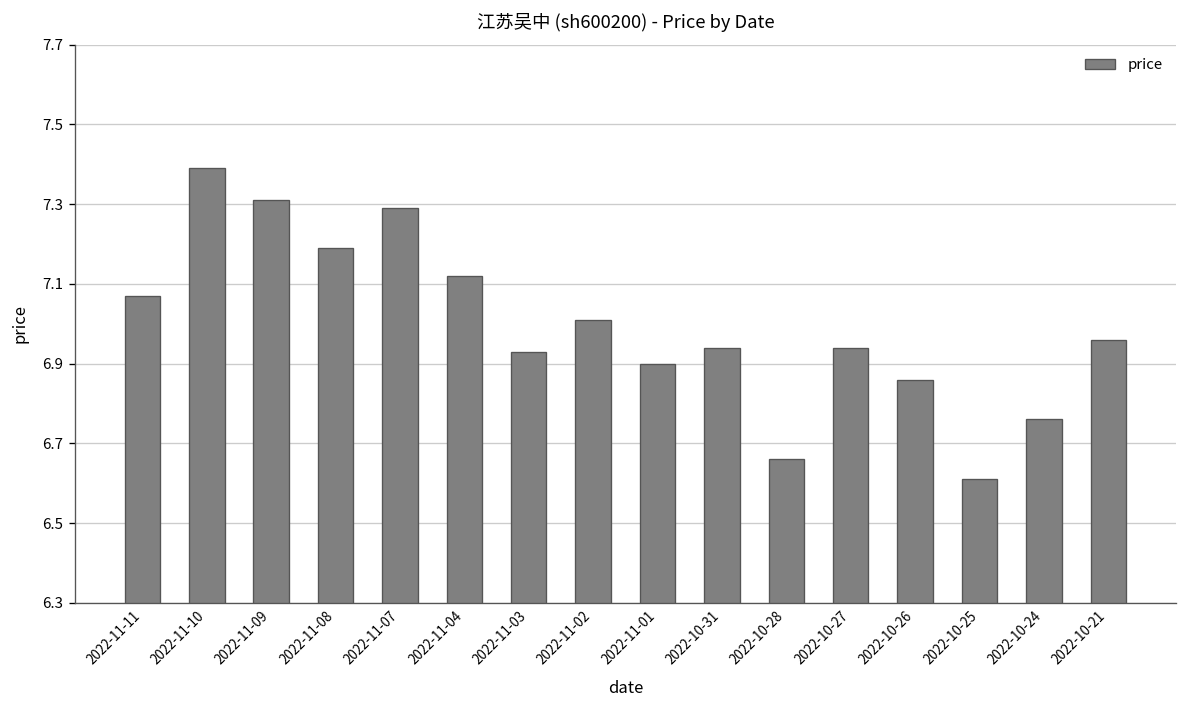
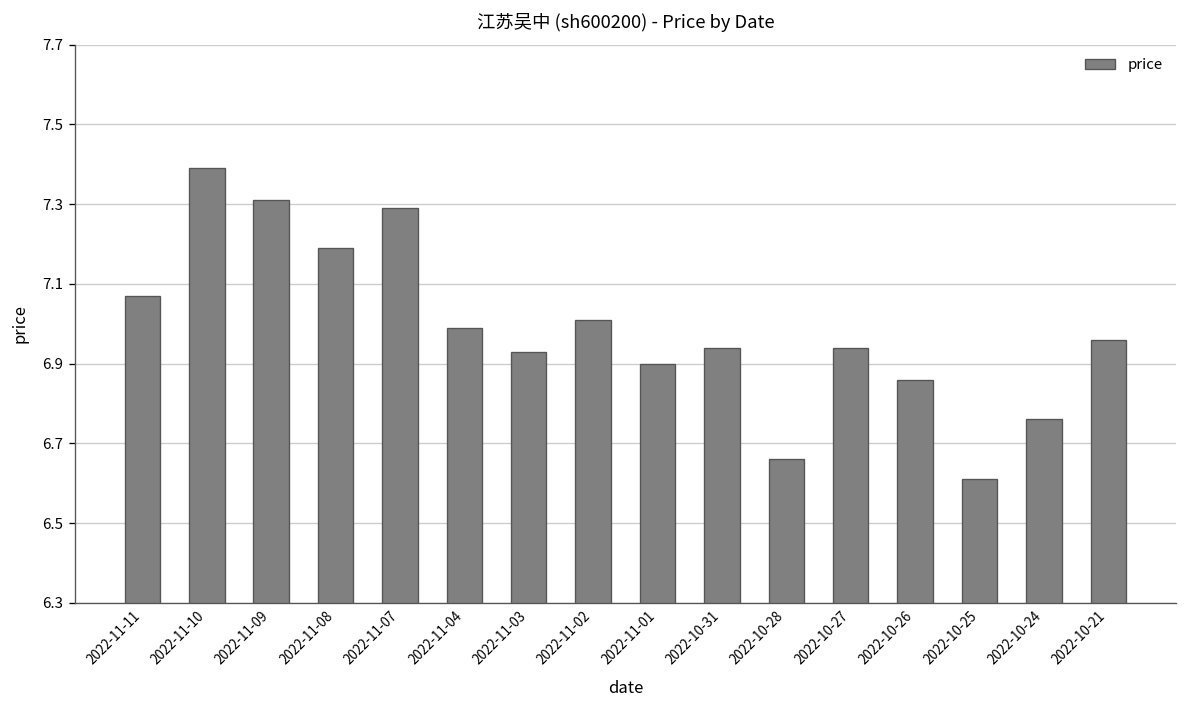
  {
    "2022-11-11": 7.07,
    "2022-11-10": 7.39,
    "2022-11-09": 7.31,
    "2022-11-08": 7.19,
    "2022-11-07": 7.29,
-   "2022-11-04": 7.12,
+   "2022-11-04": 6.99,
    "2022-11-03": 6.93,
    "2022-11-02": 7.01,
    "2022-11-01": 6.90,
    "2022-10-31": 6.94,
    "2022-10-28": 6.66,
    "2022-10-27": 6.94,
    "2022-10-26": 6.86,
    "2022-10-25": 6.61,
    "2022-10-24": 6.76,
    "2022-10-21": 6.96
  }
